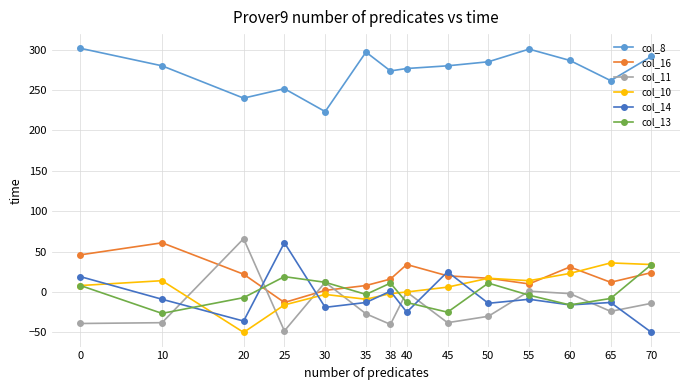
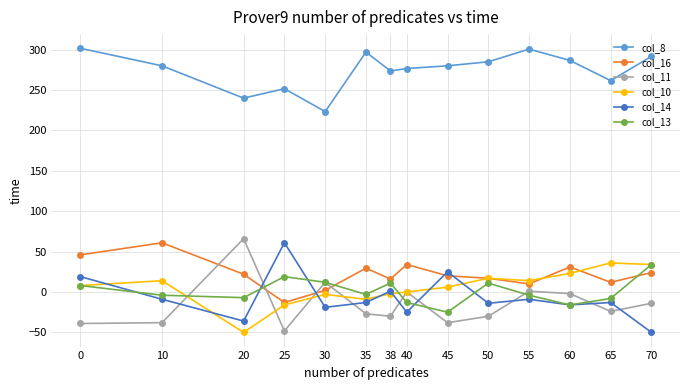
  {
    "col_16": {
      "0": 50,
      "10": 60,
      "20": 20,
      "30": 0,
-     "35": 10,
+     "35": 30,
      "38": 20,
      "40": 30,
      "45": 20,
      "55": 10,
      "60": 30,
      "65": 10,
      "70": 20
    },
    "col_11": {
      "0": -40,
      "10": -40,
      "20": 70,
      "25": -50,
      "35": -30,
-     "38": -40,
+     "38": -30,
      "45": -40,
      "50": -30,
      "55": 0,
      "60": 0,
      "65": -20,
      "70": -10
    },
    "col_10": {
      "10": 10,
      "20": -50,
      "30": 0,
      "35": -10,
      "45": 10,
      "55": 10,
      "60": 20,
      "65": 40
    },
    "col_13": {
-     "10": -30,
+     "10": 0,
      "20": -10,
      "25": 20,
      "35": 0,
      "38": 10,
      "40": -10,
      "45": -30,
      "50": 10,
      "55": 0,
      "65": -10
    }
  }
